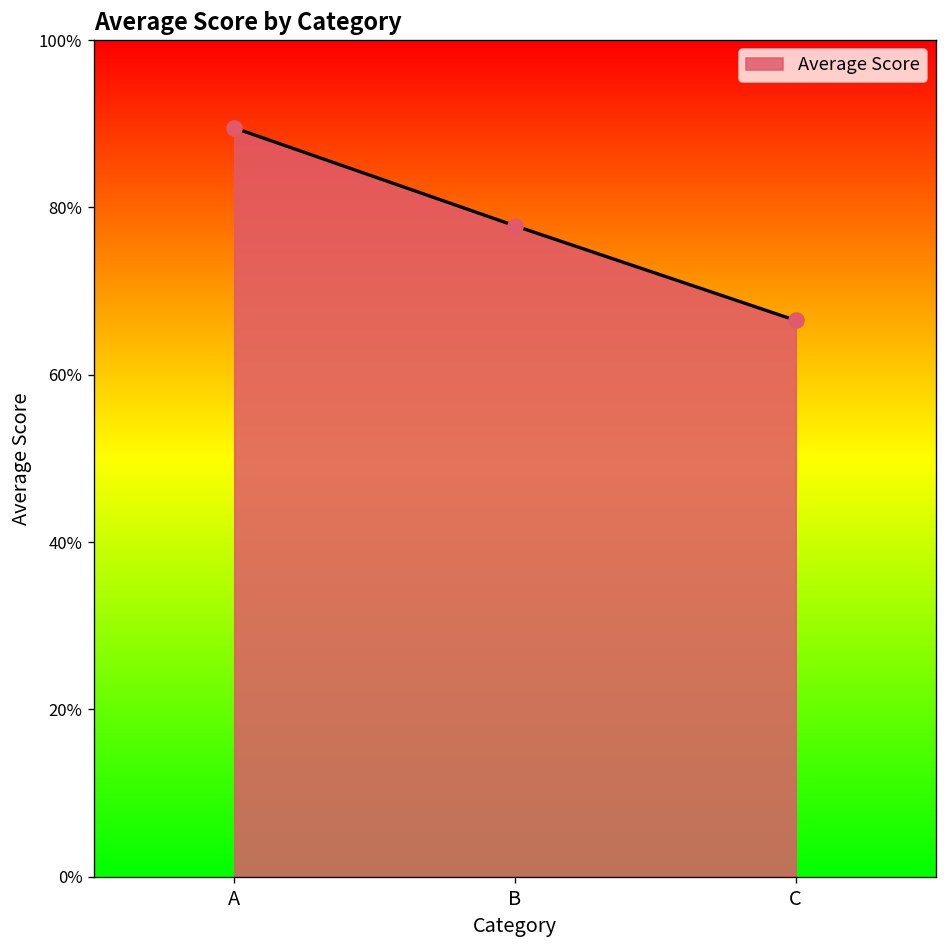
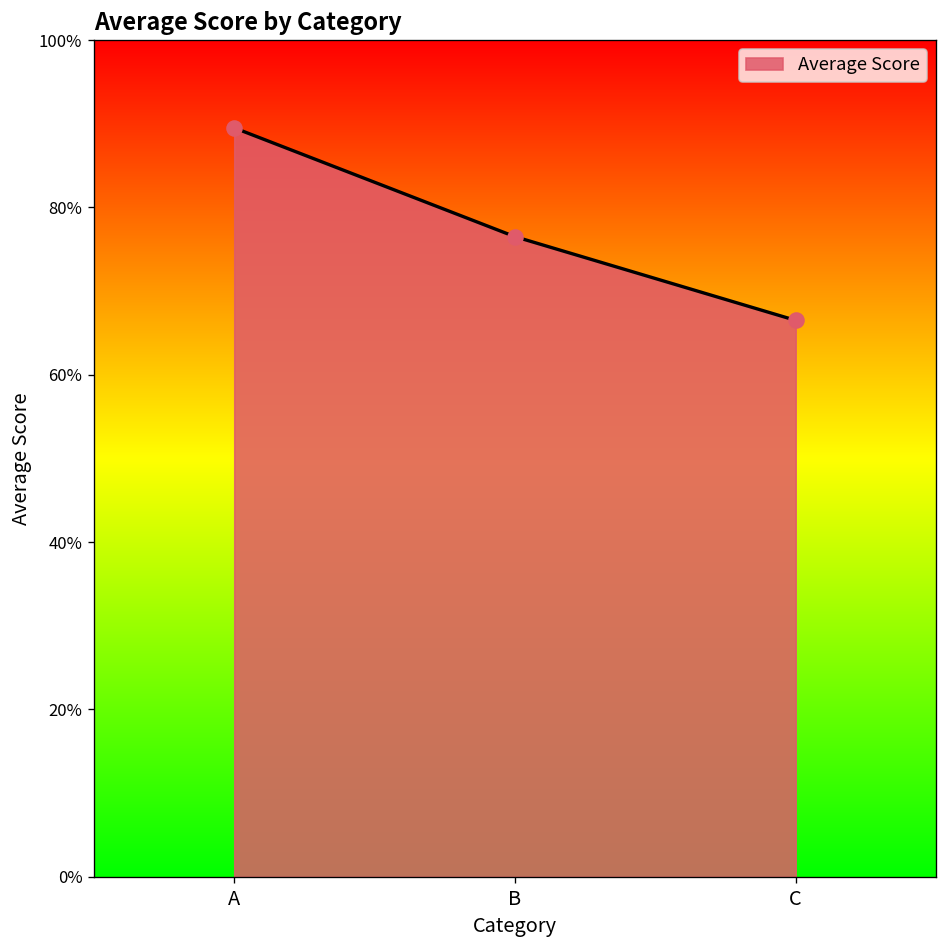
  {
    "A": "90%",
-   "B": "78%",
+   "B": "77%",
    "C": "67%"
  }
